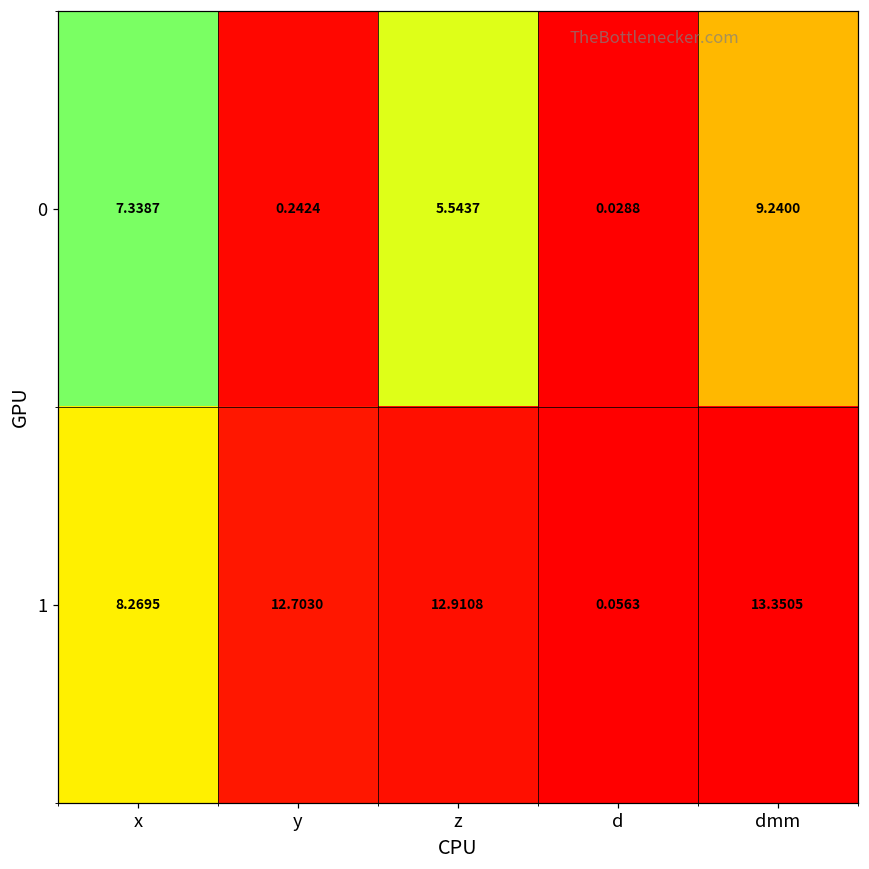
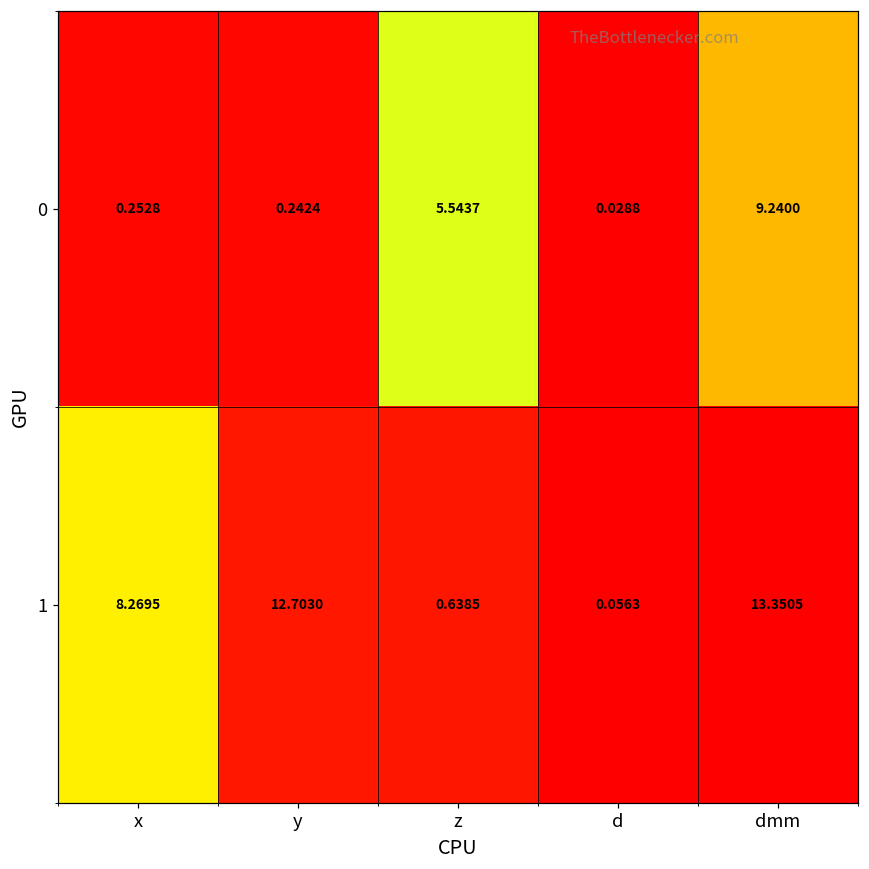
  {
    "0": {
-     "x": 7.3387,
+     "x": 0.2528,
      "y": 0.2424,
      "z": 5.5437,
      "d": 0.0288,
      "dmm": 9.2400
    },
    "1": {
      "x": 8.2695,
      "y": 12.7030,
-     "z": 12.9108,
+     "z": 0.6385,
      "d": 0.0563,
      "dmm": 13.3505
    }
  }
